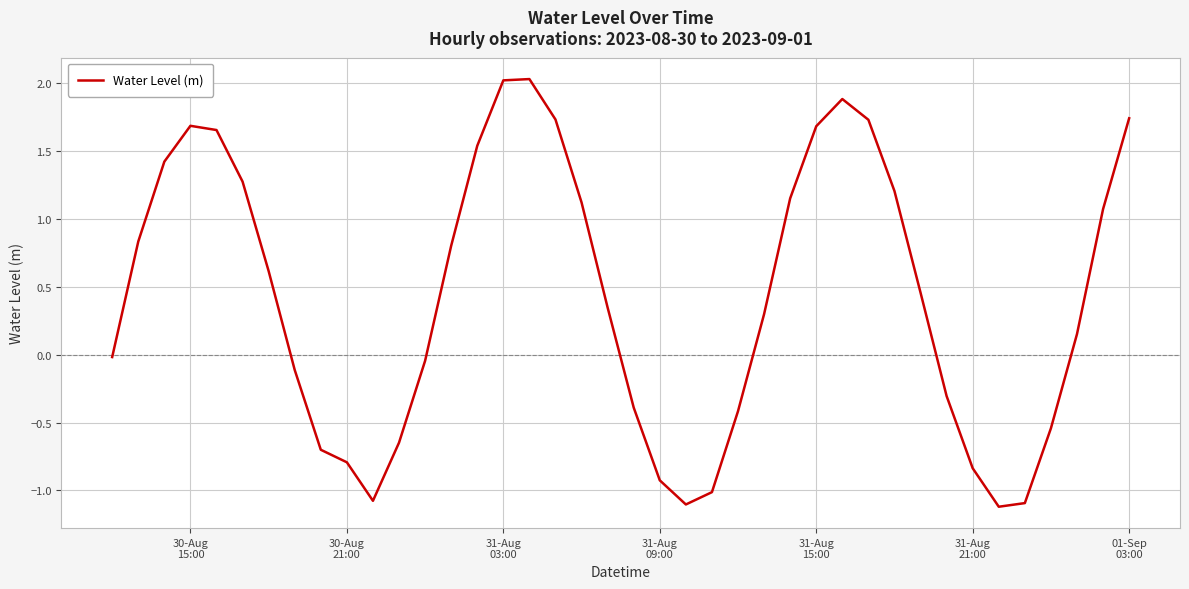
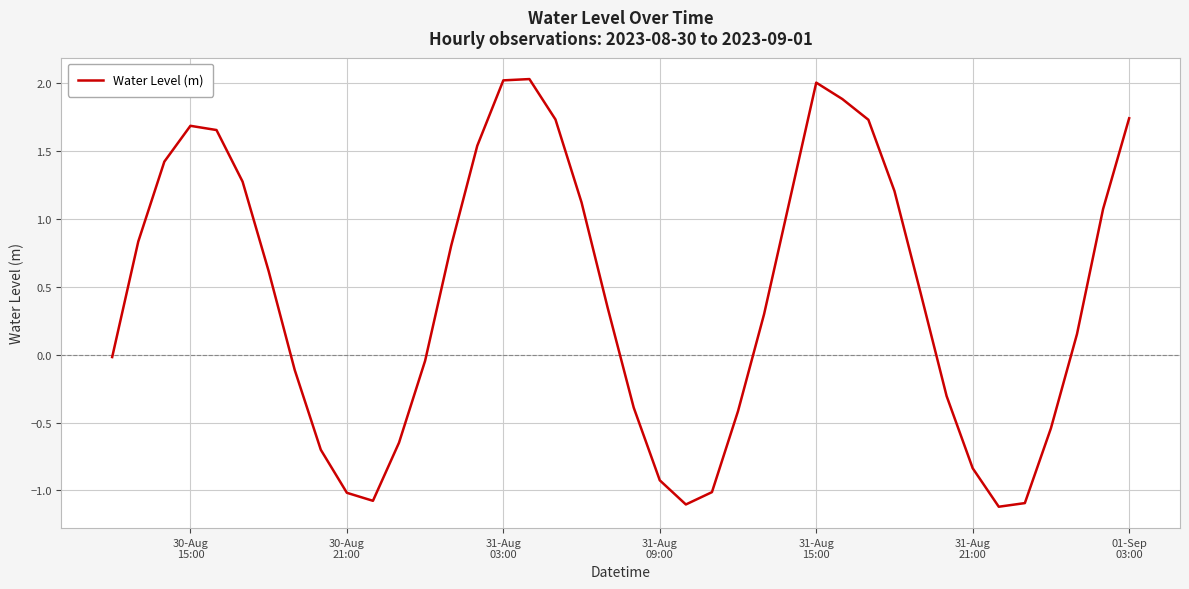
  {
    "30-Aug 15:00": 1.68,
-   "30-Aug 21:00": -0.79,
+   "30-Aug 21:00": -1.02,
    "31-Aug 03:00": 2.02,
    "31-Aug 09:00": -0.93,
-   "31-Aug 15:00": 1.68,
+   "31-Aug 15:00": 2.00,
    "31-Aug 21:00": -0.84,
    "01-Sep 03:00": 1.74
  }
